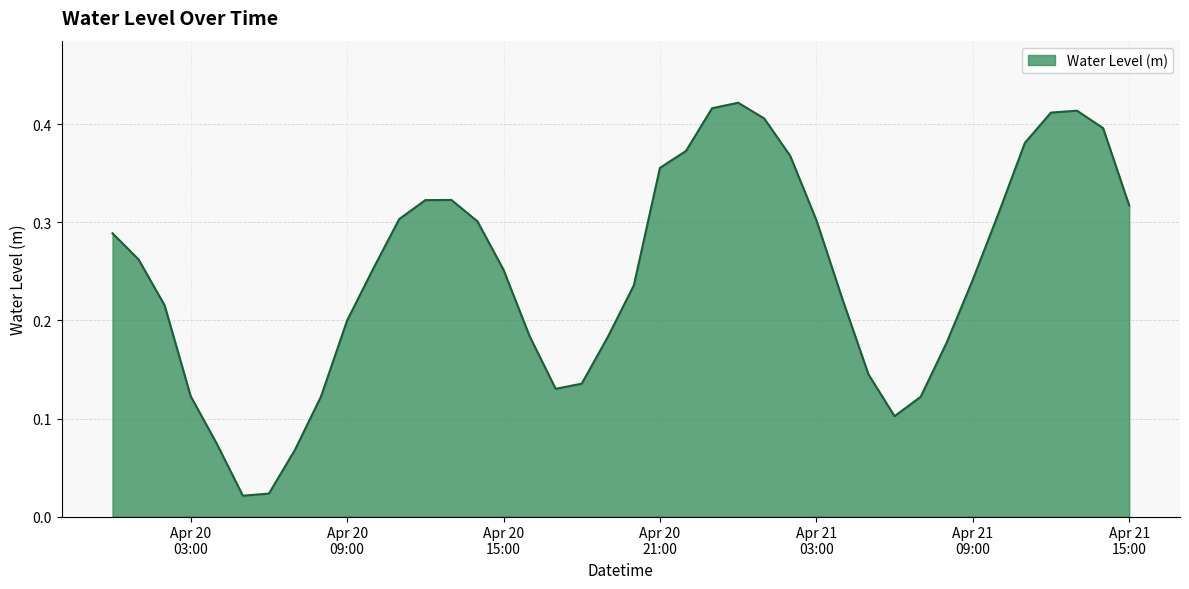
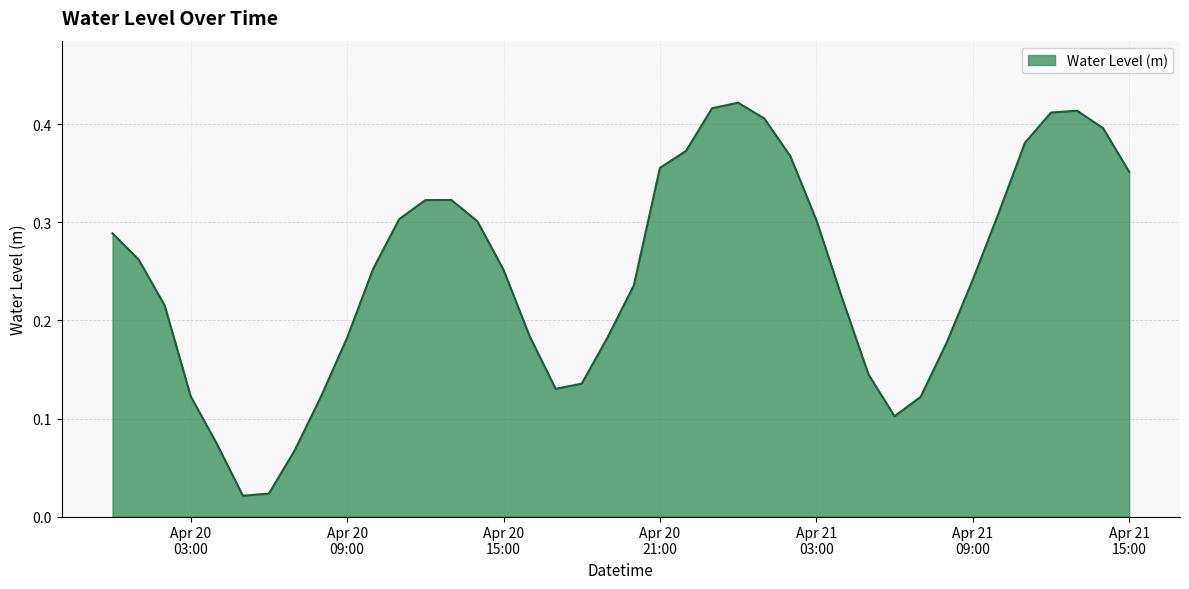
  {
    "Apr 20 03:00": 0.12,
-   "Apr 20 09:00": 0.20,
+   "Apr 20 09:00": 0.18,
    "Apr 20 15:00": 0.25,
    "Apr 20 21:00": 0.36,
    "Apr 21 03:00": 0.30,
    "Apr 21 09:00": 0.24,
-   "Apr 21 15:00": 0.32
+   "Apr 21 15:00": 0.35
  }
